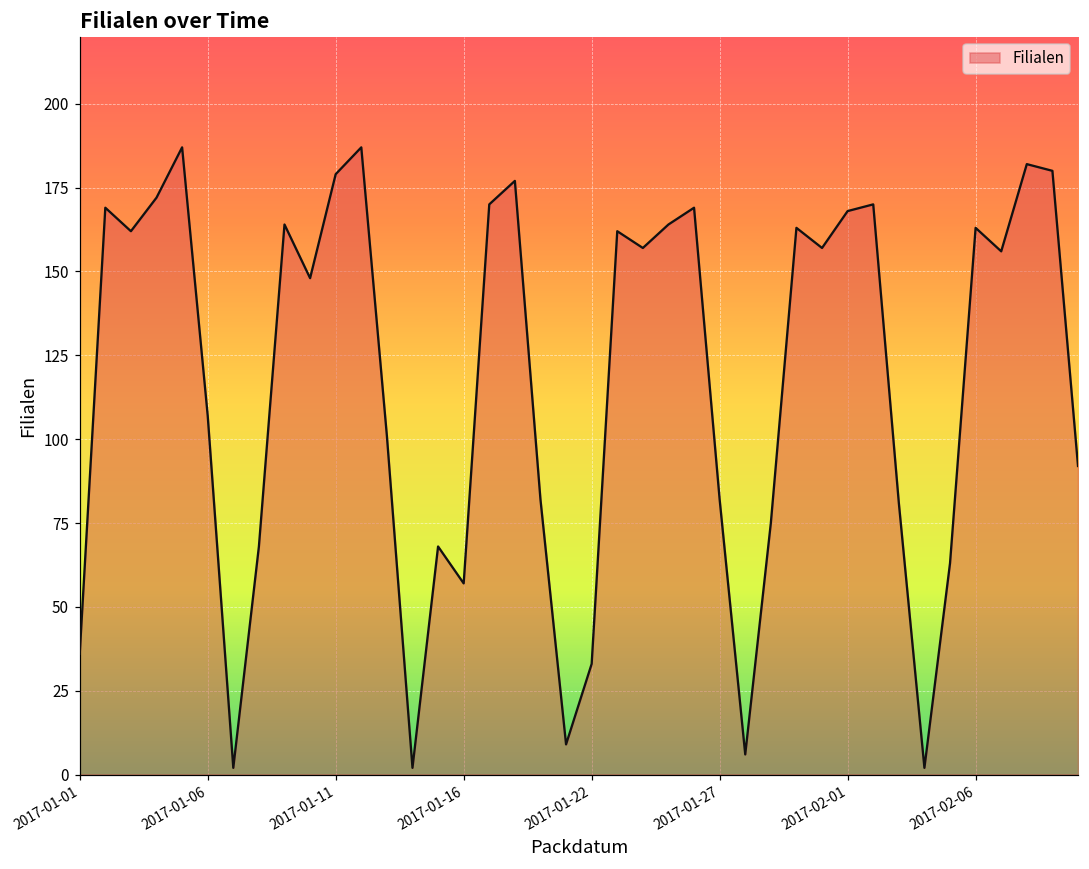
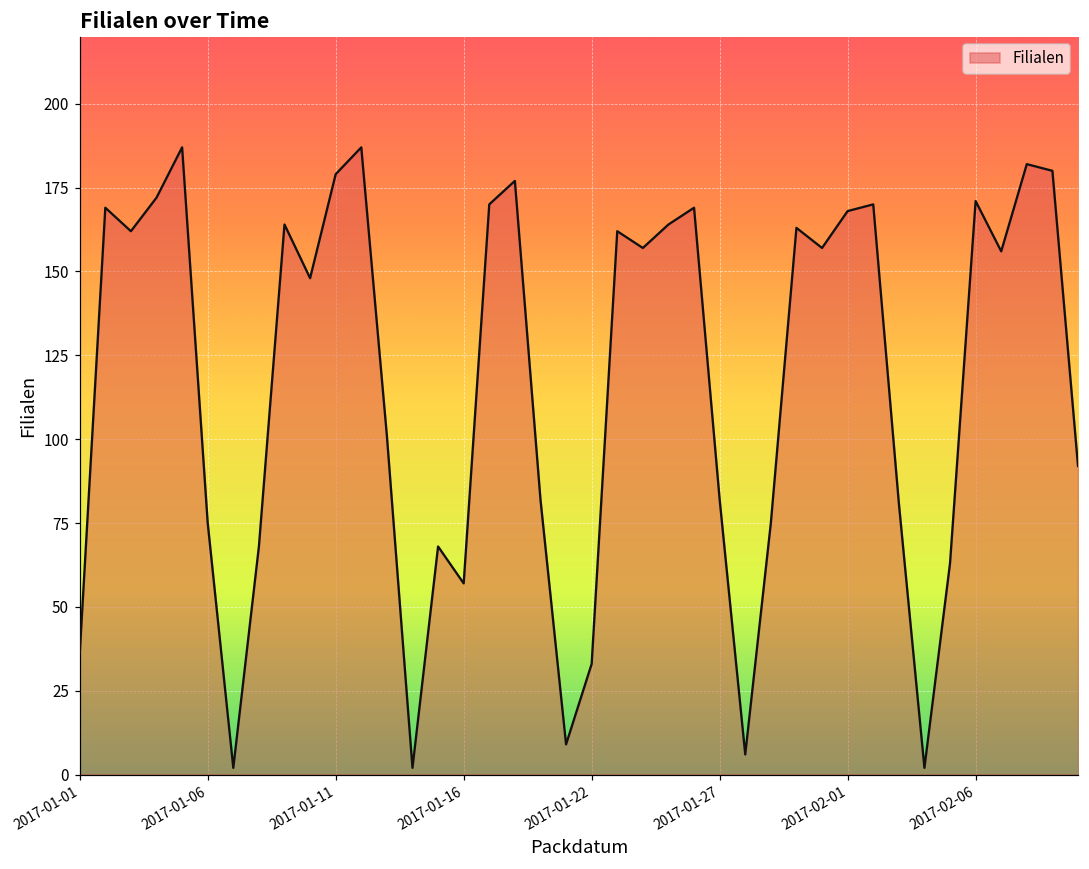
  {
    "2017-01-01": 36,
-   "2017-01-06": 107,
+   "2017-01-06": 75,
    "2017-01-11": 179,
    "2017-01-16": 57,
    "2017-01-22": 33,
    "2017-01-27": 82,
    "2017-02-01": 168,
-   "2017-02-06": 163
+   "2017-02-06": 171
  }
